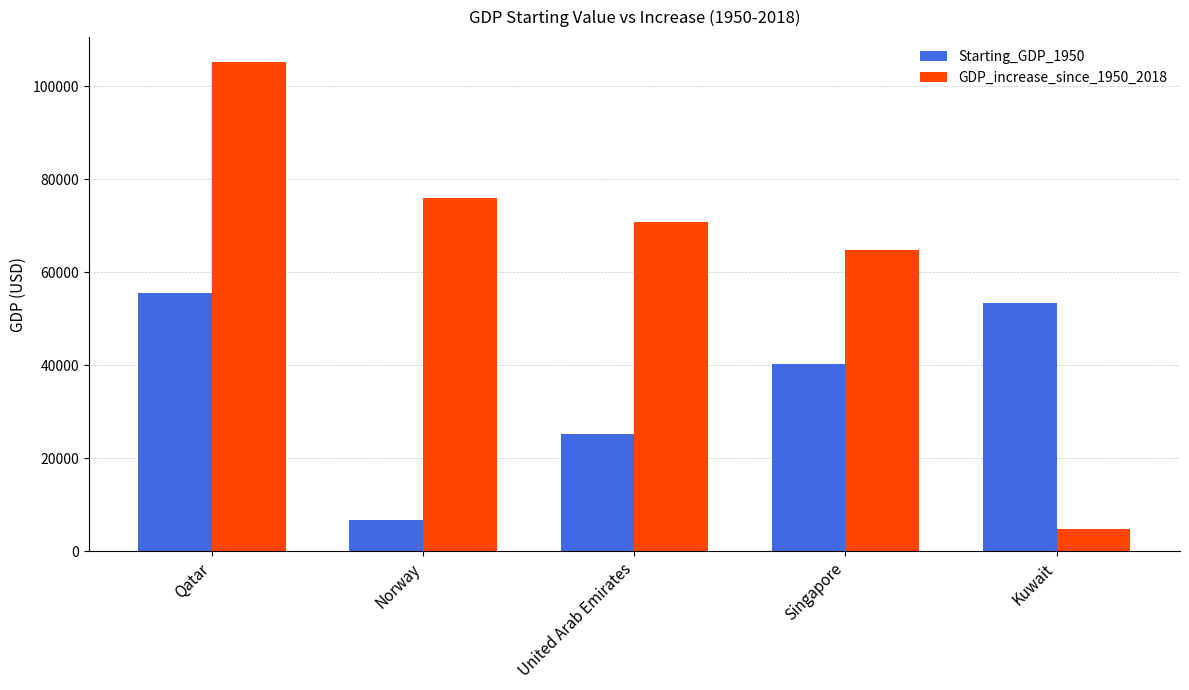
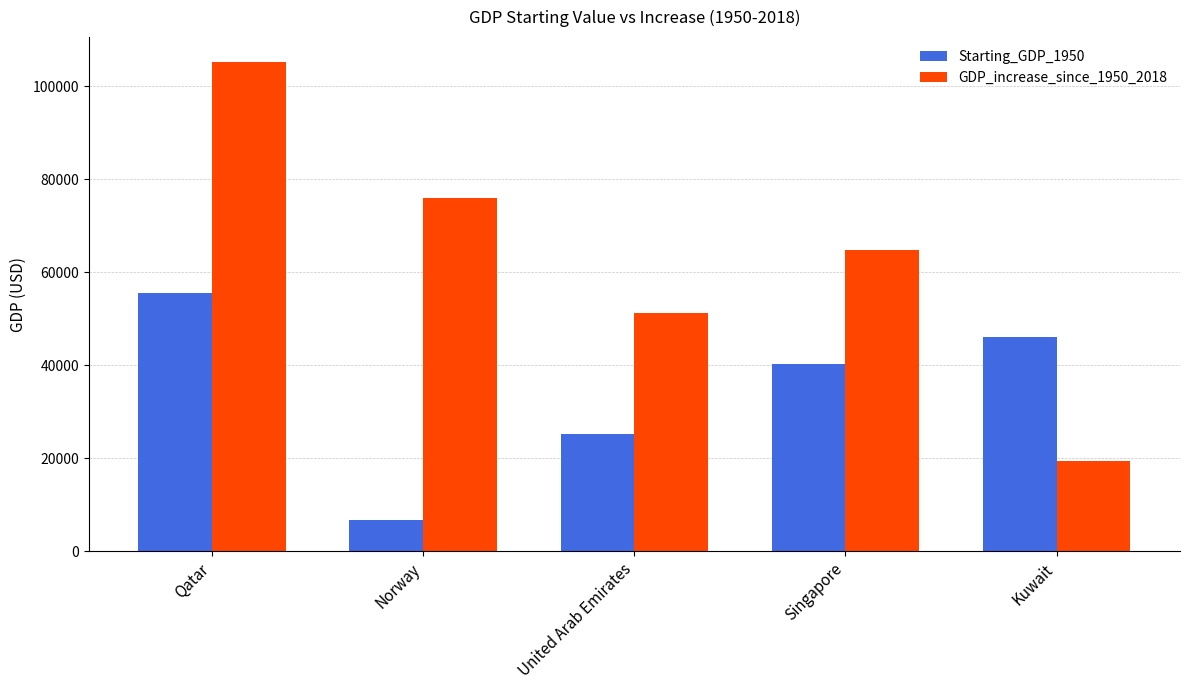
  {
    "Starting_GDP_1950": {
      "Qatar": 55000,
      "Norway": 7000,
      "United Arab Emirates": 25000,
      "Singapore": 40000,
-     "Kuwait": 54000
+     "Kuwait": 46000
    },
    "GDP_increase_since_1950_2018": {
      "Qatar": 105000,
      "Norway": 76000,
-     "United Arab Emirates": 71000,
+     "United Arab Emirates": 51000,
      "Singapore": 65000,
-     "Kuwait": 5000
+     "Kuwait": 19000
    }
  }
